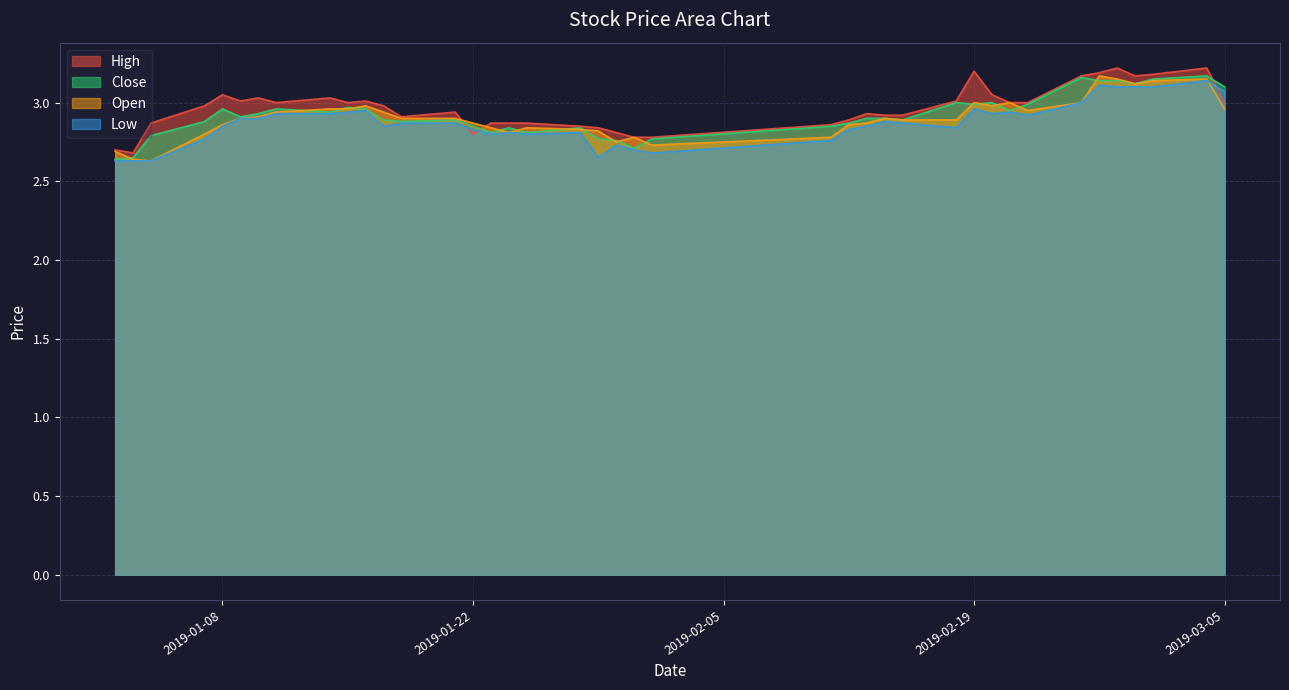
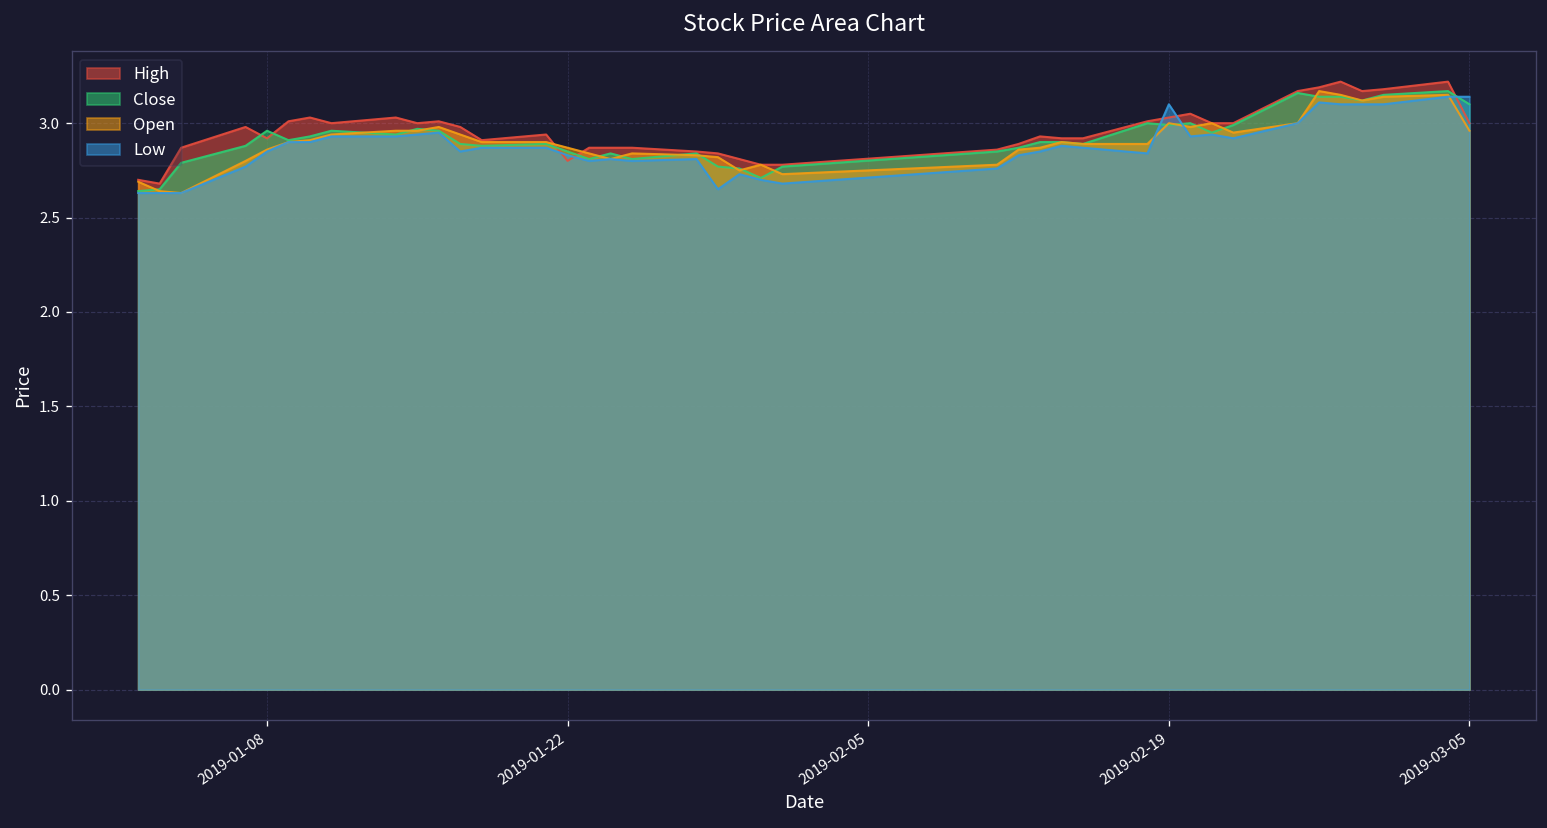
  {
    "High": {
-     "2019-01-08": 3.05,
+     "2019-01-08": 2.92,
      "2019-01-22": 2.80,
-     "2019-02-19": 3.20,
+     "2019-02-19": 3.03,
      "2019-03-05": 3.00
    },
    "Close": {
      "2019-01-08": 2.96,
      "2019-01-22": 2.85,
      "2019-03-05": 3.10
    },
    "Open": {
      "2019-01-22": 2.87,
      "2019-03-05": 2.96
    },
    "Low": {
      "2019-01-22": 2.83,
-     "2019-02-19": 2.96,
-     "2019-03-05": 3.07
+     "2019-02-19": 3.10,
+     "2019-03-05": 3.14
    }
  }
